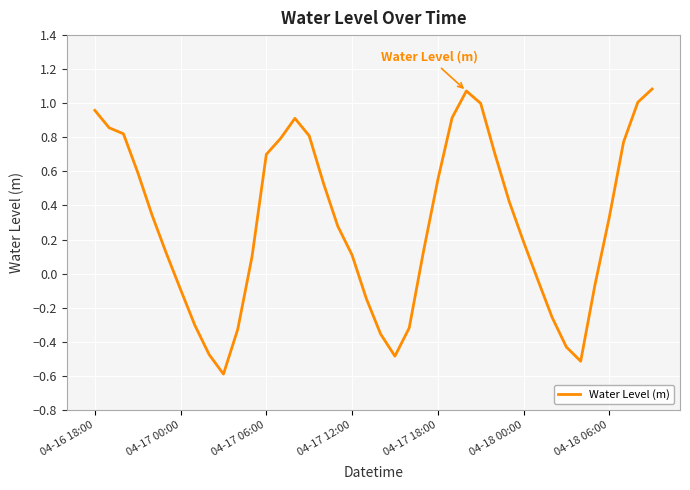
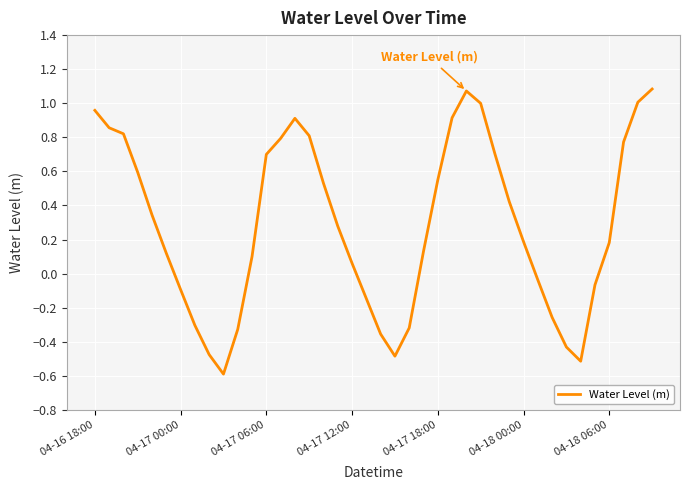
  {
    "04-16 18:00": 0.96,
    "04-17 00:00": -0.09,
    "04-17 06:00": 0.70,
-   "04-17 12:00": 0.11,
+   "04-17 12:00": 0.06,
    "04-17 18:00": 0.55,
    "04-18 00:00": 0.19,
-   "04-18 06:00": 0.33
+   "04-18 06:00": 0.18
  }
